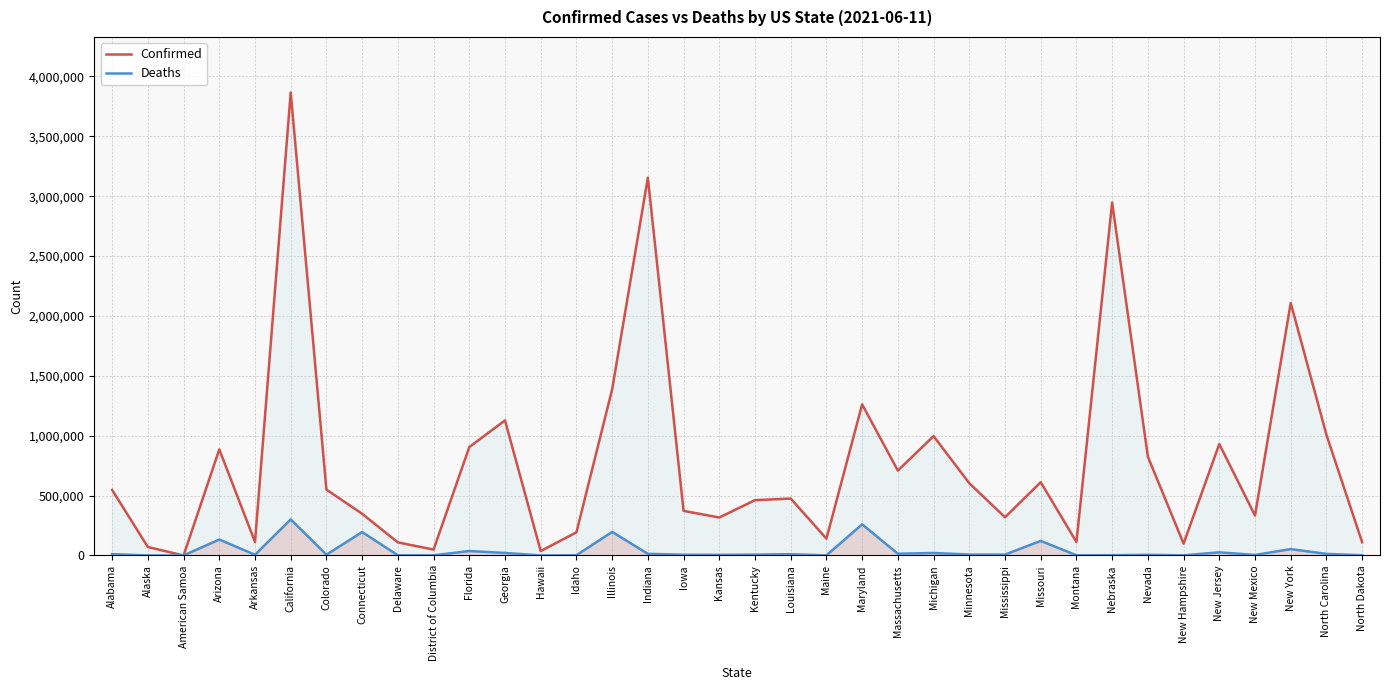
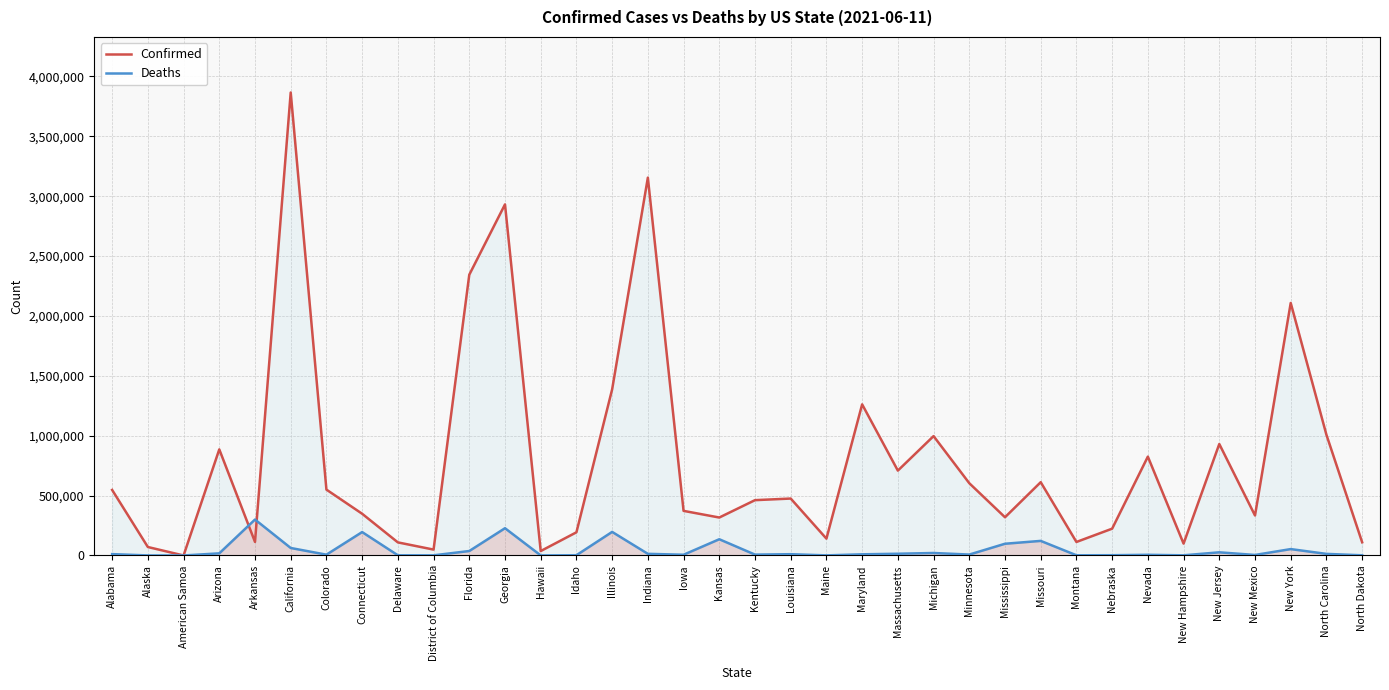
  {
    "Confirmed": {
      "Alabama": "550,000",
      "Alaska": "70,000",
      "Arizona": "890,000",
      "Arkansas": "110,000",
      "California": "3,870,000",
      "Colorado": "550,000",
      "Connecticut": "350,000",
      "Delaware": "110,000",
      "District of Columbia": "50,000",
-     "Florida": "910,000",
-     "Georgia": "1,130,000",
+     "Florida": "2,340,000",
+     "Georgia": "2,930,000",
      "Hawaii": "40,000",
      "Idaho": "190,000",
      "Illinois": "1,390,000",
      "Indiana": "3,160,000",
      "Iowa": "370,000",
      "Kansas": "320,000",
      "Kentucky": "460,000",
      "Louisiana": "480,000",
      "Maine": "140,000",
      "Maryland": "1,260,000",
      "Massachusetts": "710,000",
      "Michigan": "1,000,000",
      "Minnesota": "600,000",
      "Mississippi": "320,000",
      "Missouri": "610,000",
      "Montana": "110,000",
-     "Nebraska": "2,950,000",
+     "Nebraska": "220,000",
      "Nevada": "830,000",
      "New Hampshire": "100,000",
      "New Jersey": "930,000",
      "New Mexico": "330,000",
      "New York": "2,110,000",
      "North Carolina": "1,010,000",
      "North Dakota": "110,000"
    },
    "Deaths": {
      "Alabama": "10,000",
      "Alaska": "0",
-     "Arizona": "130,000",
-     "Arkansas": "10,000",
-     "California": "300,000",
+     "Arizona": "20,000",
+     "Arkansas": "300,000",
+     "California": "60,000",
      "Colorado": "10,000",
      "Connecticut": "200,000",
      "Delaware": "0",
      "District of Columbia": "0",
      "Florida": "40,000",
-     "Georgia": "20,000",
+     "Georgia": "230,000",
      "Hawaii": "0",
      "Idaho": "0",
      "Illinois": "200,000",
      "Indiana": "10,000",
      "Iowa": "10,000",
-     "Kansas": "10,000",
+     "Kansas": "140,000",
      "Kentucky": "10,000",
      "Louisiana": "10,000",
      "Maine": "0",
-     "Maryland": "260,000",
+     "Maryland": "10,000",
      "Massachusetts": "10,000",
      "Michigan": "20,000",
      "Minnesota": "10,000",
-     "Mississippi": "10,000",
+     "Mississippi": "100,000",
      "Missouri": "120,000",
      "Montana": "0",
      "Nebraska": "0",
      "Nevada": "10,000",
      "New Hampshire": "0",
      "New Jersey": "30,000",
      "New Mexico": "0",
      "New York": "50,000",
      "North Carolina": "10,000",
      "North Dakota": "0"
    }
  }
